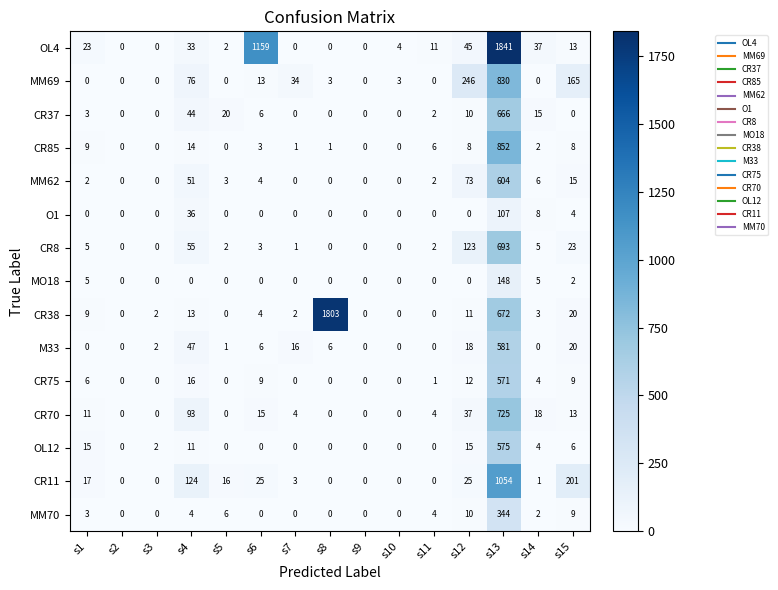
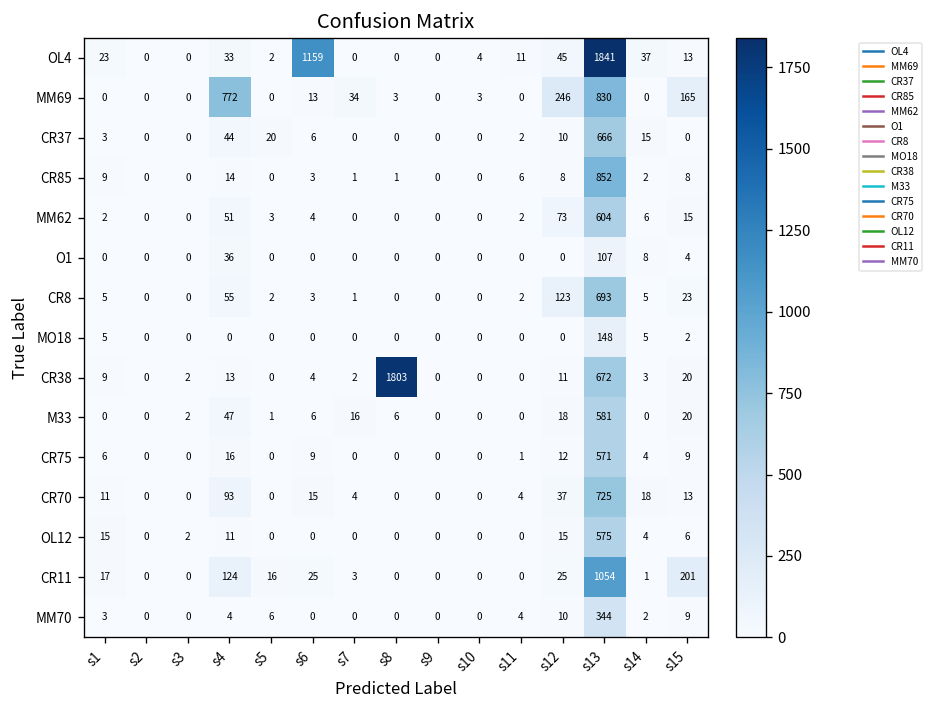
  {
    "MM69": {
      "s1": 0,
      "s2": 0,
      "s3": 0,
-     "s4": 76,
+     "s4": 772,
      "s5": 0,
      "s6": 13,
      "s7": 34,
      "s8": 3,
      "s9": 0,
      "s10": 3,
      "s11": 0,
      "s12": 246,
      "s13": 830,
      "s14": 0,
      "s15": 165
    }
  }
